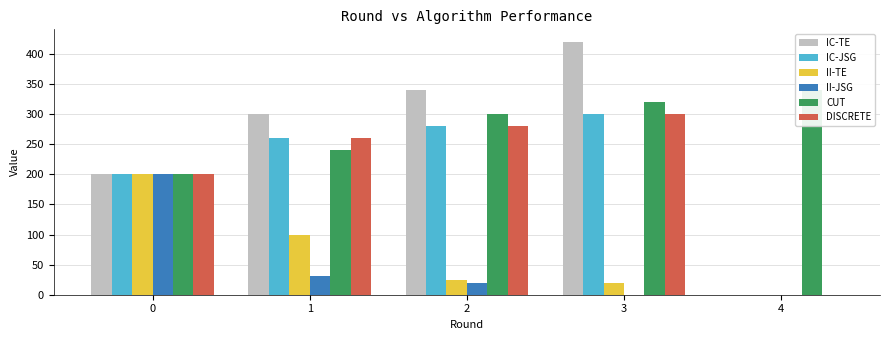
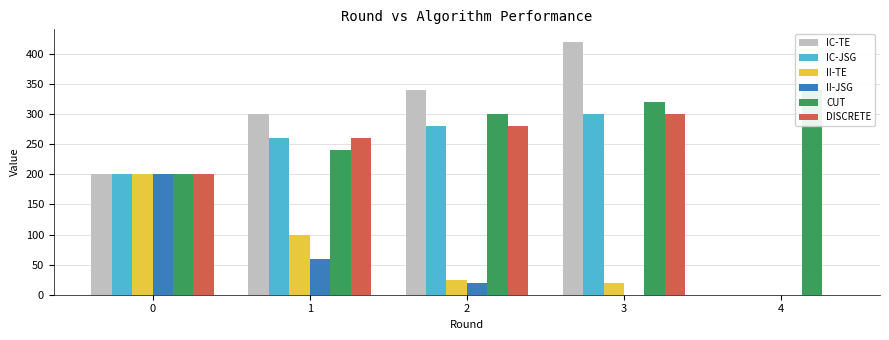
  {
    "IC-TE": {
      "0": 200,
      "1": 300,
      "2": 340,
      "3": 420,
      "4": 0
    },
    "IC-JSG": {
      "0": 200,
      "1": 260,
      "2": 280,
      "3": 300,
      "4": 0
    },
    "II-TE": {
      "0": 200,
      "1": 100,
      "2": 30,
      "3": 20,
      "4": 0
    },
    "II-JSG": {
      "0": 200,
-     "1": 30,
+     "1": 60,
      "2": 20,
      "3": 0,
      "4": 0
    },
    "CUT": {
      "0": 200,
      "1": 240,
      "2": 300,
      "3": 320
    },
    "DISCRETE": {
      "0": 200,
      "1": 260,
      "2": 280,
      "3": 300,
      "4": 0
    }
  }
